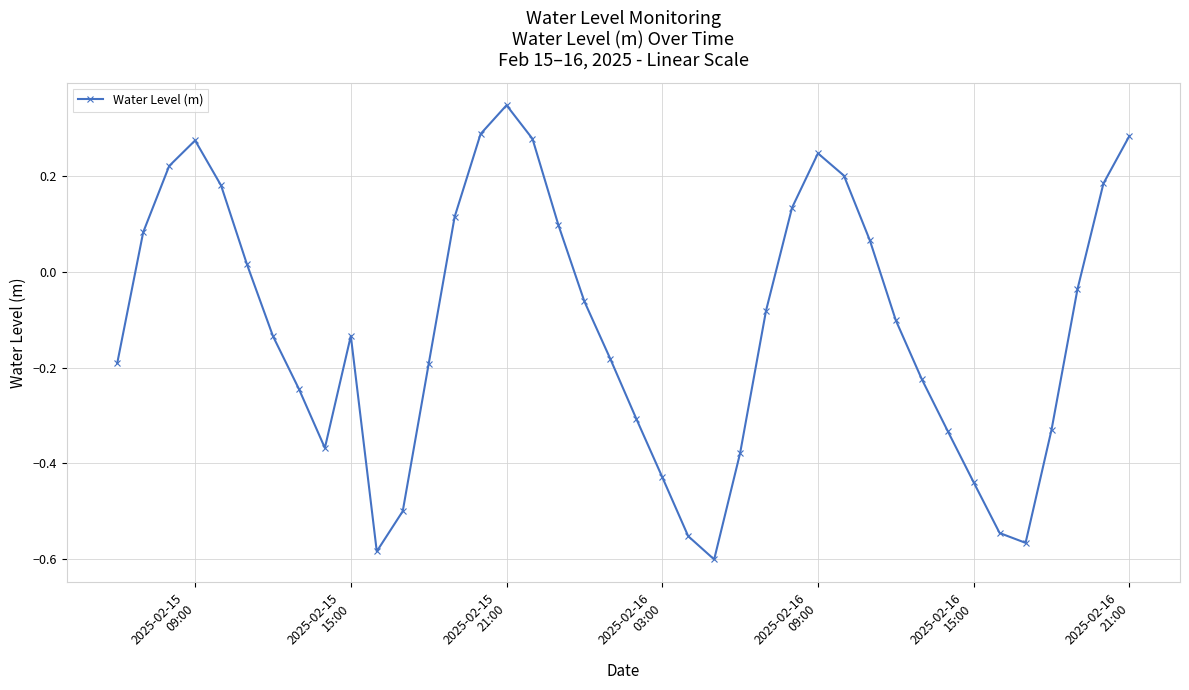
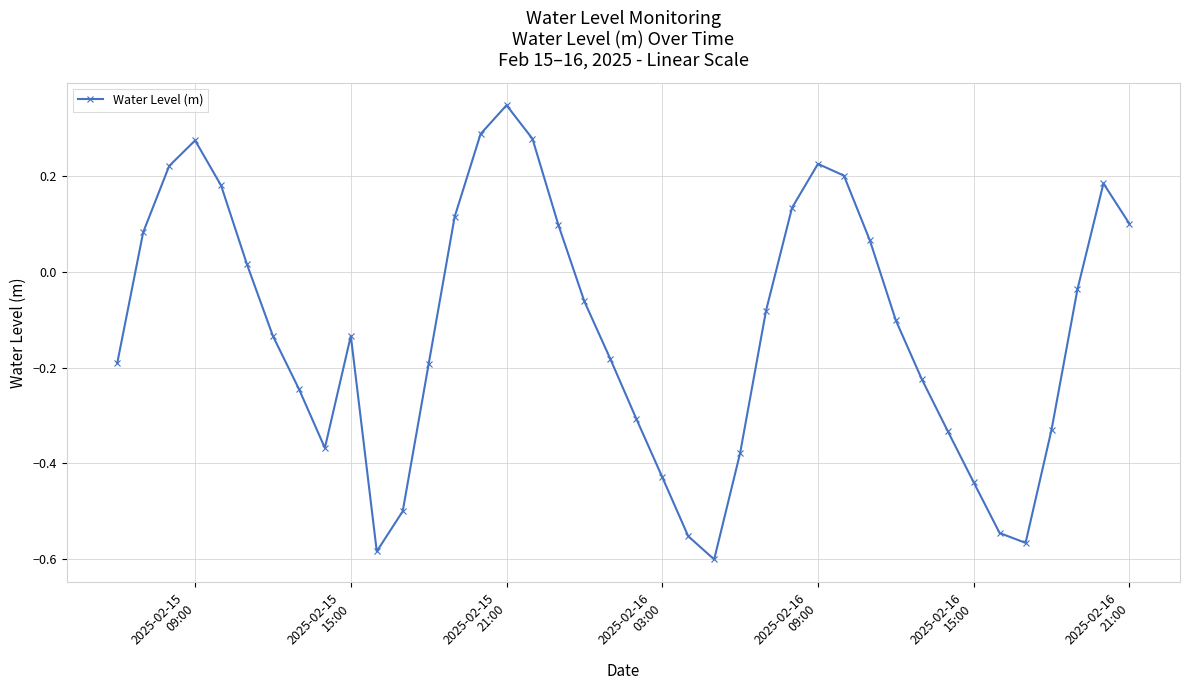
  {
    "2025-02-15 09:00": 0.27,
    "2025-02-15 15:00": -0.13,
    "2025-02-15 21:00": 0.35,
    "2025-02-16 03:00": -0.43,
-   "2025-02-16 09:00": 0.25,
+   "2025-02-16 09:00": 0.23,
    "2025-02-16 15:00": -0.44,
-   "2025-02-16 21:00": 0.28
+   "2025-02-16 21:00": 0.10
  }
